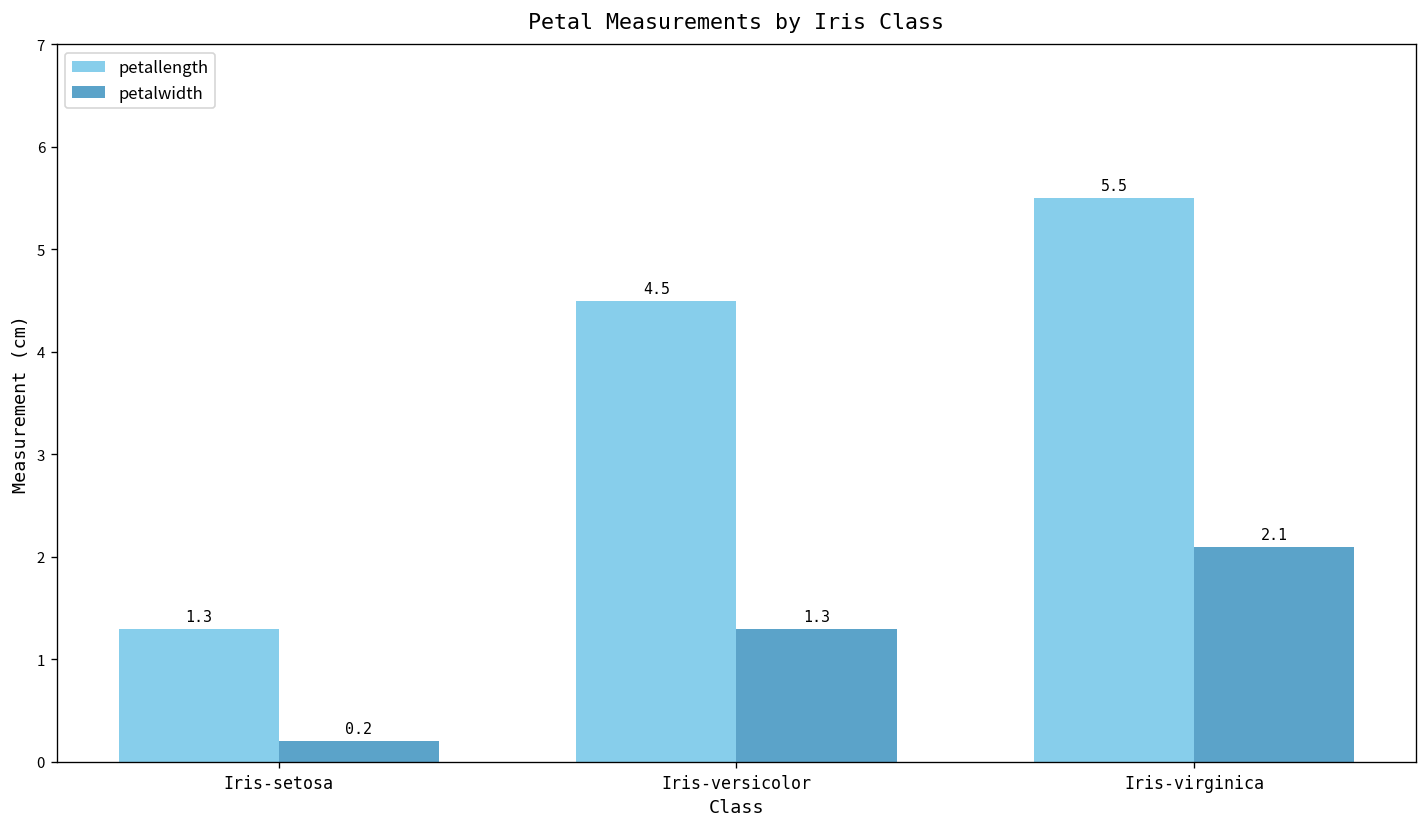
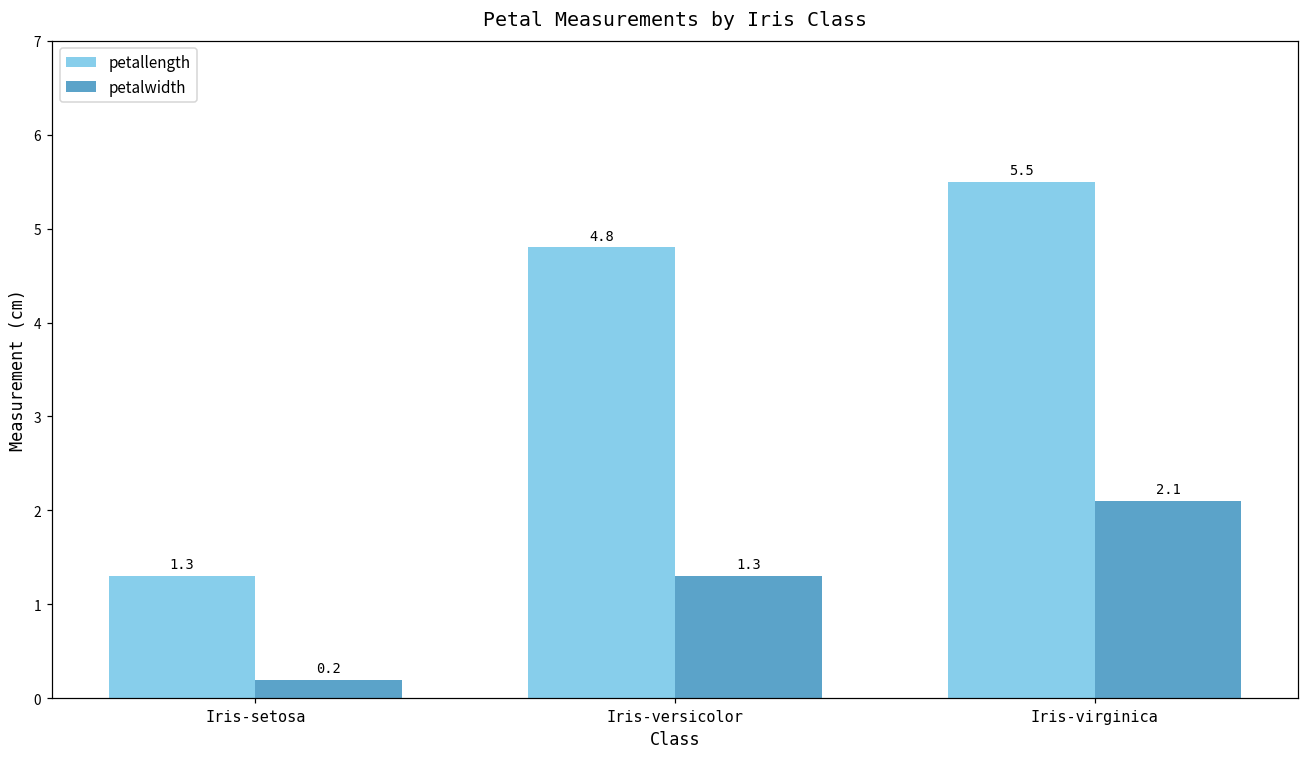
  {
    "petallength": {
      "Iris-setosa": 1.3,
-     "Iris-versicolor": 4.5,
+     "Iris-versicolor": 4.8,
      "Iris-virginica": 5.5
    },
    "petalwidth": {
      "Iris-setosa": 0.2,
      "Iris-versicolor": 1.3,
      "Iris-virginica": 2.1
    }
  }
